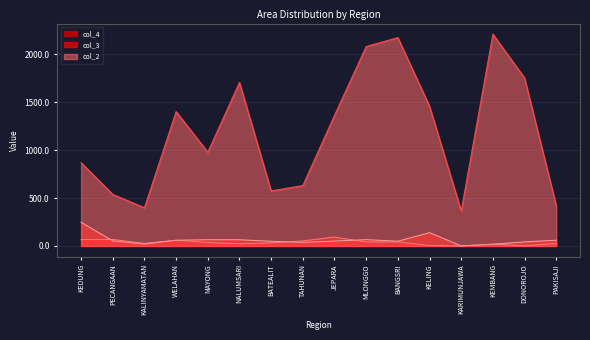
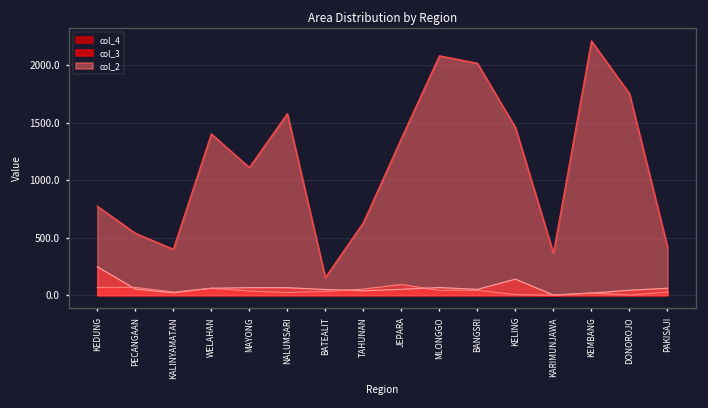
  {
    "col_2": {
-     "KEDUNG": 900,
+     "KEDUNG": 800,
      "PECANGAAN": 500,
      "KALINYAMATAN": 400,
      "WELAHAN": 1400,
-     "MAYONG": 1000,
-     "NALUMSARI": 1700,
-     "BATEALIT": 600,
+     "MAYONG": 1100,
+     "NALUMSARI": 1600,
+     "BATEALIT": 200,
      "TAHUNAN": 600,
      "JEPARA": 1400,
      "MLONGGO": 2100,
-     "BANGSRI": 2200,
+     "BANGSRI": 2000,
      "KELING": 1500,
      "KARIMUNJAWA": 400,
      "KEMBANG": 2200,
      "DONOROJO": 1800,
      "PAKISAJI": 400
    }
  }
